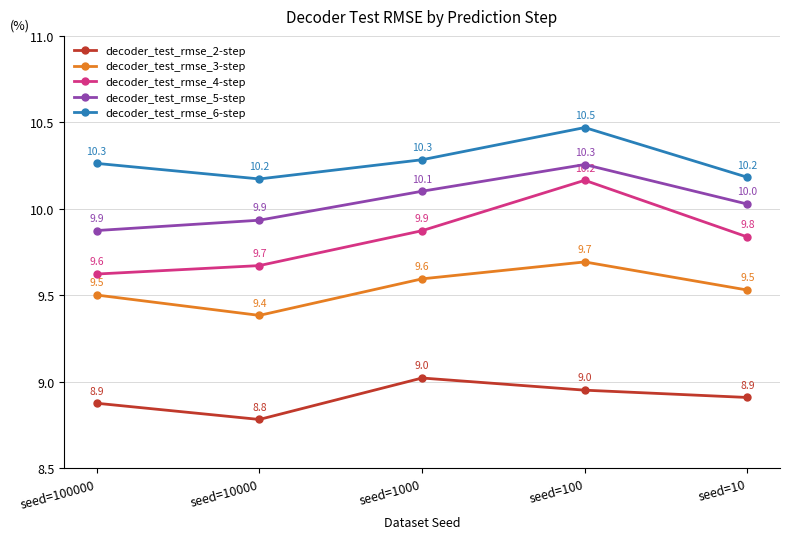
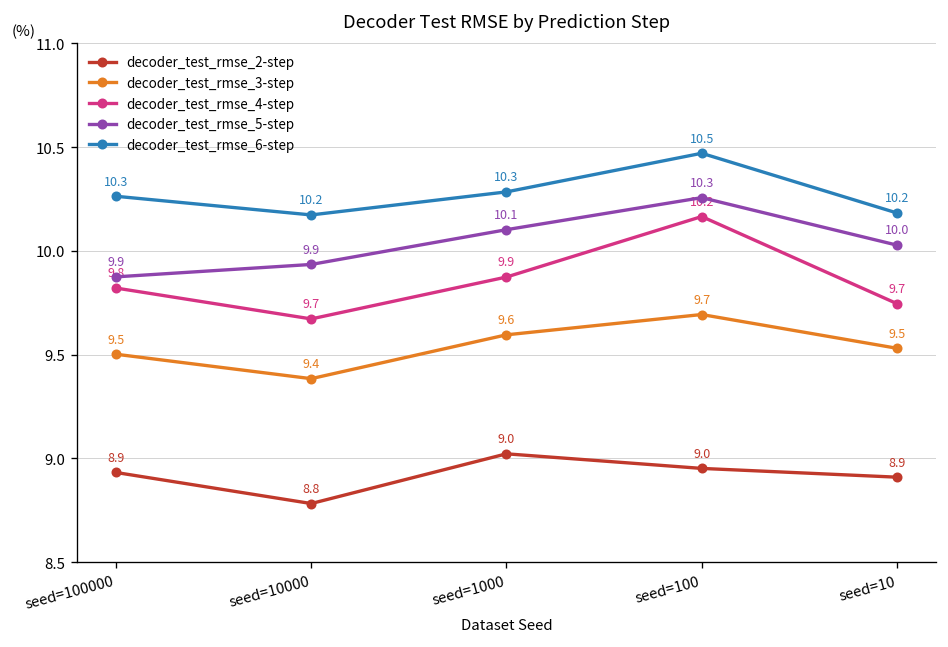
  {
    "decoder_test_rmse_2-step": {
-     "seed=100000": 8.88
+     "seed=100000": 8.93
    },
    "decoder_test_rmse_3-step": {
      "seed=100000": 9.5,
      "seed=10000": 9.4,
      "seed=1000": 9.6,
      "seed=100": 9.7,
      "seed=10": 9.5
    },
    "decoder_test_rmse_4-step": {
-     "seed=100000": 9.6,
+     "seed=100000": 9.8,
      "seed=10000": 9.7,
      "seed=1000": 9.9,
-     "seed=10": 9.8
+     "seed=10": 9.7
    },
    "decoder_test_rmse_5-step": {
      "seed=100000": 9.9,
      "seed=10000": 9.9,
      "seed=1000": 10.1,
      "seed=100": 10.3,
      "seed=10": 10.0
    },
    "decoder_test_rmse_6-step": {
      "seed=100000": 10.3,
      "seed=10000": 10.2,
      "seed=1000": 10.3,
      "seed=100": 10.5,
      "seed=10": 10.2
    }
  }
